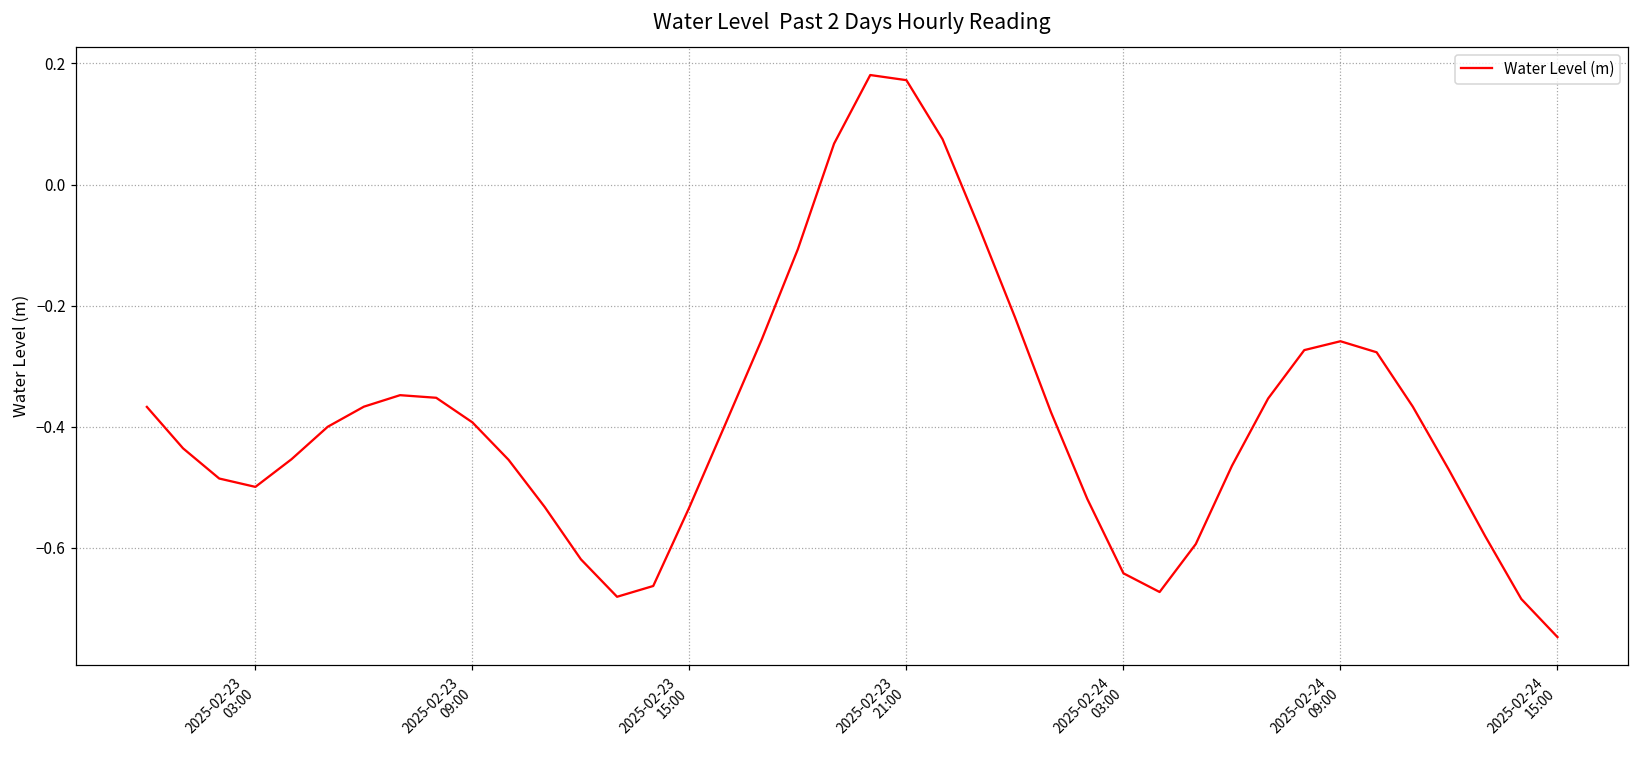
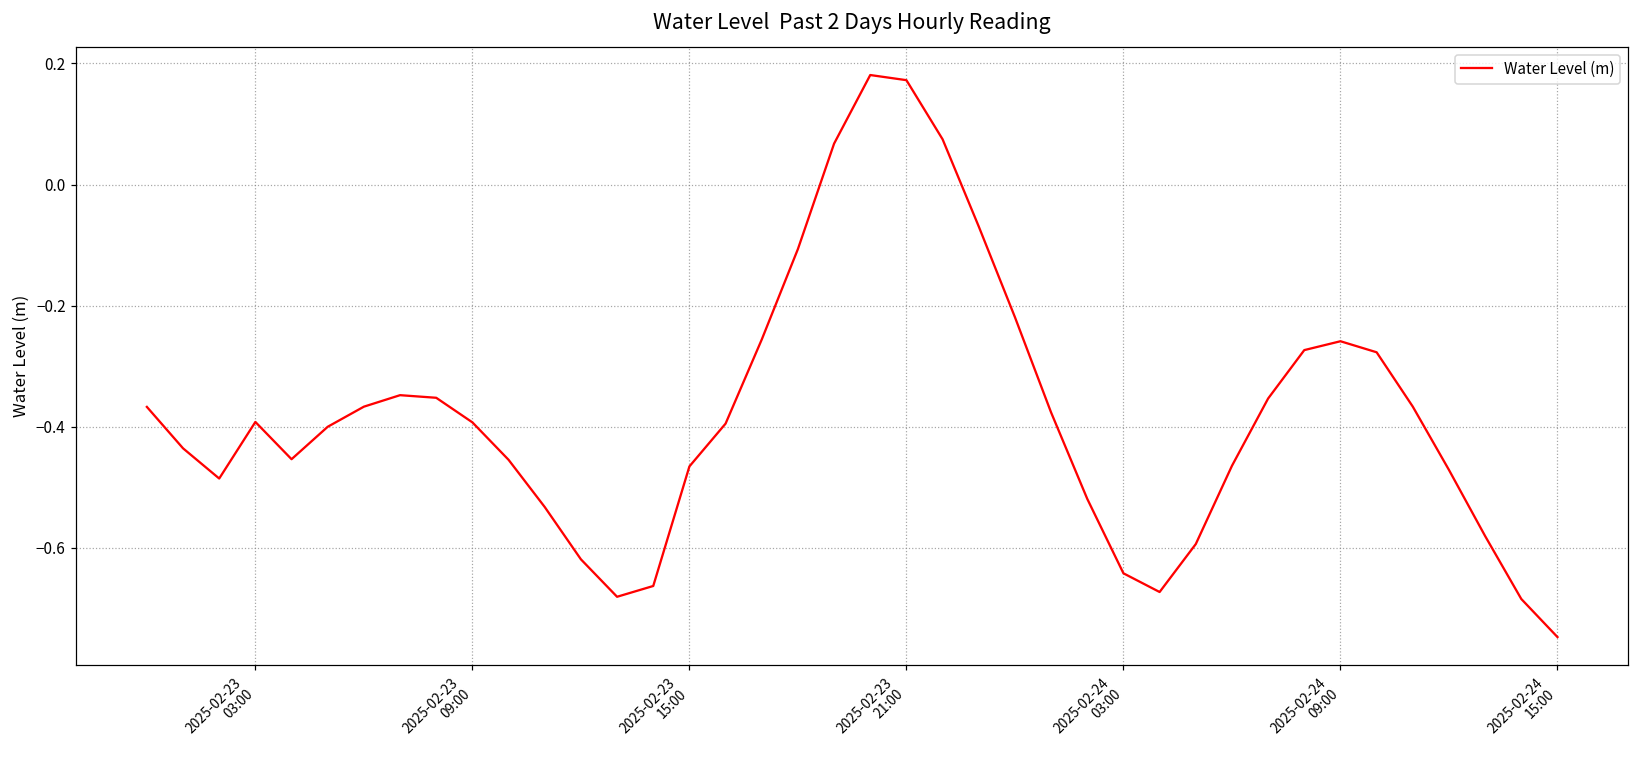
  {
-   "2025-02-23 03:00": -0.50,
+   "2025-02-23 03:00": -0.39,
    "2025-02-23 09:00": -0.39,
-   "2025-02-23 15:00": -0.53,
+   "2025-02-23 15:00": -0.47,
    "2025-02-23 21:00": 0.17,
    "2025-02-24 03:00": -0.64,
    "2025-02-24 09:00": -0.26,
    "2025-02-24 15:00": -0.75
  }
